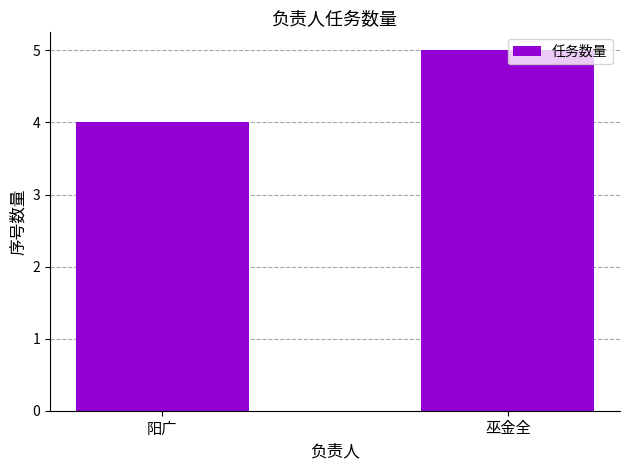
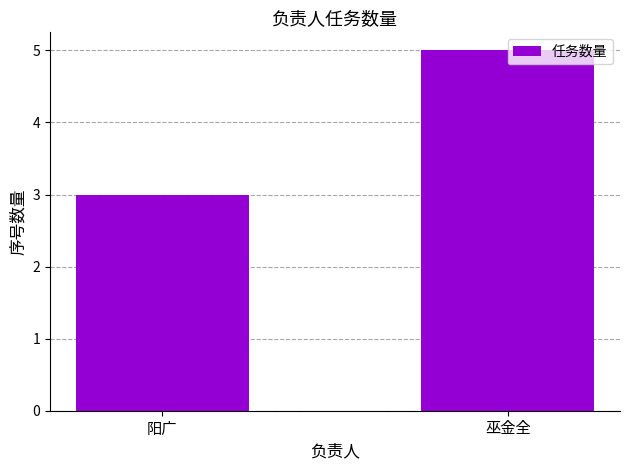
  {
-   "阳广": 4
+   "阳广": 3
  }
